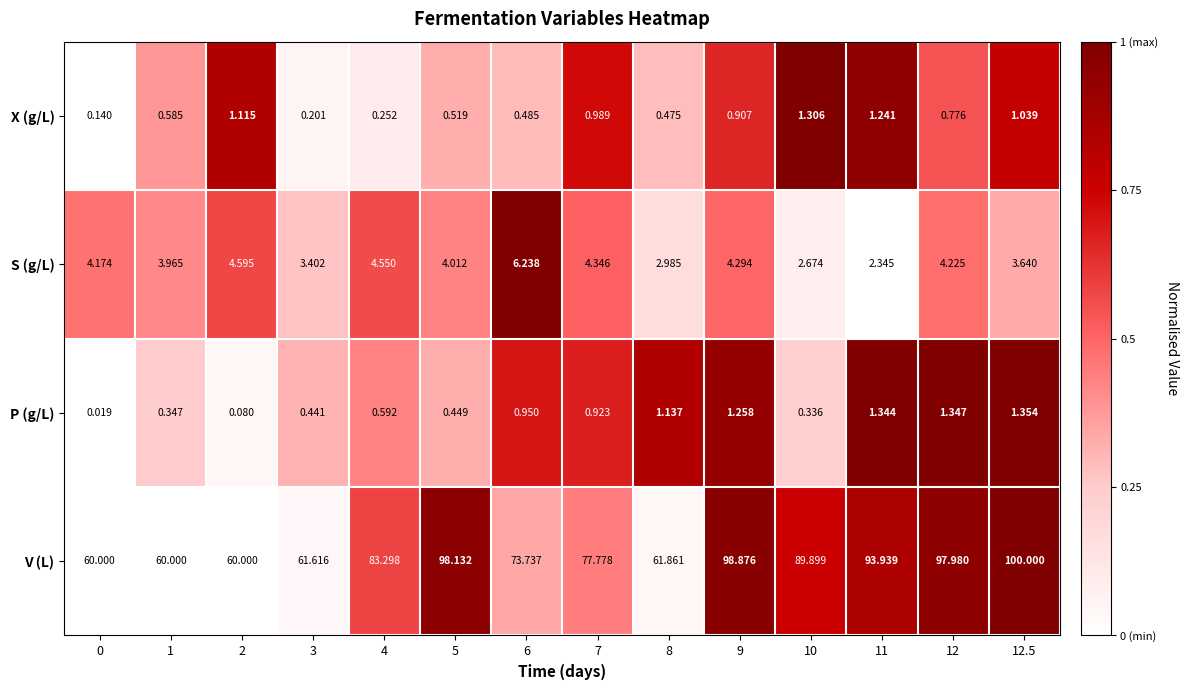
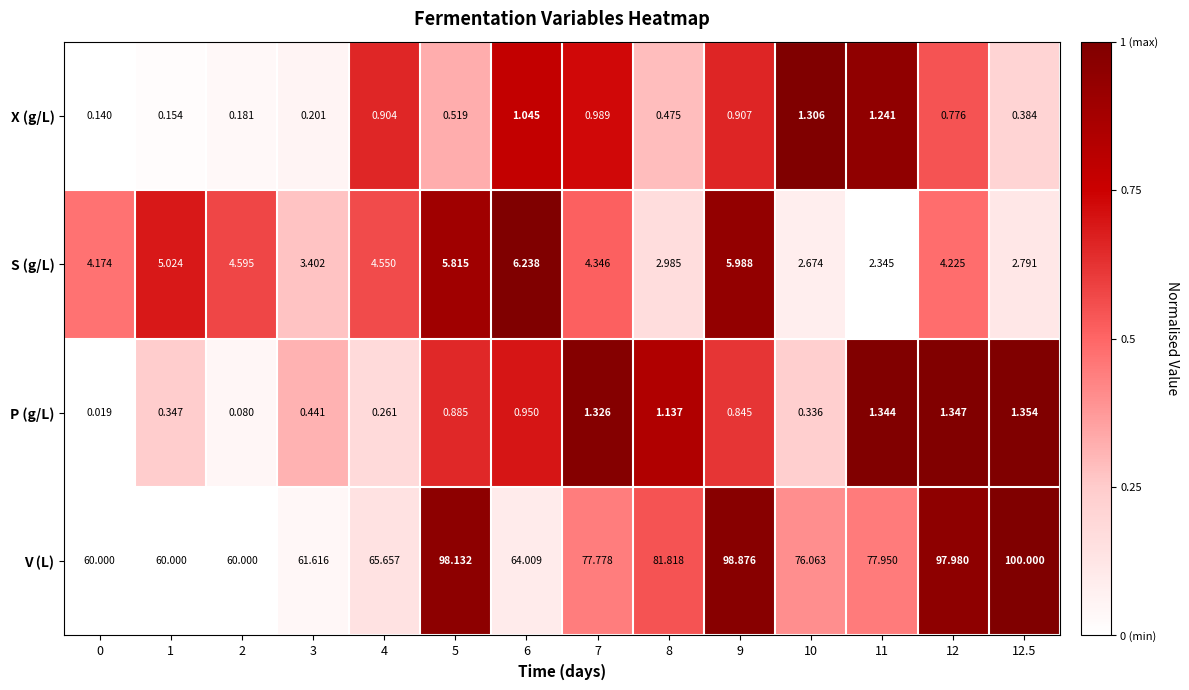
  {
    "X (g/L)": {
      "0": 0.140,
-     "1": 0.585,
-     "2": 1.115,
+     "1": 0.154,
+     "2": 0.181,
      "3": 0.201,
-     "4": 0.252,
+     "4": 0.904,
      "5": 0.519,
-     "6": 0.485,
+     "6": 1.045,
      "7": 0.989,
      "8": 0.475,
      "9": 0.907,
      "10": 1.306,
      "11": 1.241,
      "12": 0.776,
-     "12.5": 1.039
+     "12.5": 0.384
    },
    "S (g/L)": {
      "0": 4.174,
-     "1": 3.965,
+     "1": 5.024,
      "2": 4.595,
      "3": 3.402,
      "4": 4.550,
-     "5": 4.012,
+     "5": 5.815,
      "6": 6.238,
      "7": 4.346,
      "8": 2.985,
-     "9": 4.294,
+     "9": 5.988,
      "10": 2.674,
      "11": 2.345,
      "12": 4.225,
-     "12.5": 3.640
+     "12.5": 2.791
    },
    "P (g/L)": {
      "0": 0.019,
      "1": 0.347,
      "2": 0.080,
      "3": 0.441,
-     "4": 0.592,
-     "5": 0.449,
+     "4": 0.261,
+     "5": 0.885,
      "6": 0.950,
-     "7": 0.923,
+     "7": 1.326,
      "8": 1.137,
-     "9": 1.258,
+     "9": 0.845,
      "10": 0.336,
      "11": 1.344,
      "12": 1.347,
      "12.5": 1.354
    },
    "V (L)": {
      "0": 60.000,
      "1": 60.000,
      "2": 60.000,
      "3": 61.616,
-     "4": 83.298,
+     "4": 65.657,
      "5": 98.132,
-     "6": 73.737,
+     "6": 64.009,
      "7": 77.778,
-     "8": 61.861,
+     "8": 81.818,
      "9": 98.876,
-     "10": 89.899,
-     "11": 93.939,
+     "10": 76.063,
+     "11": 77.950,
      "12": 97.980,
      "12.5": 100.000
    }
  }
